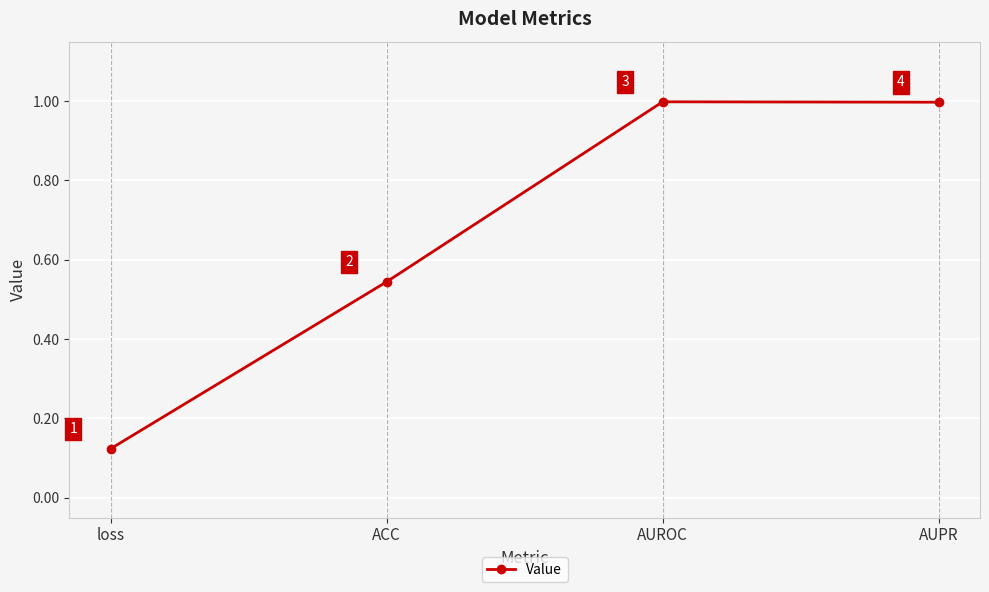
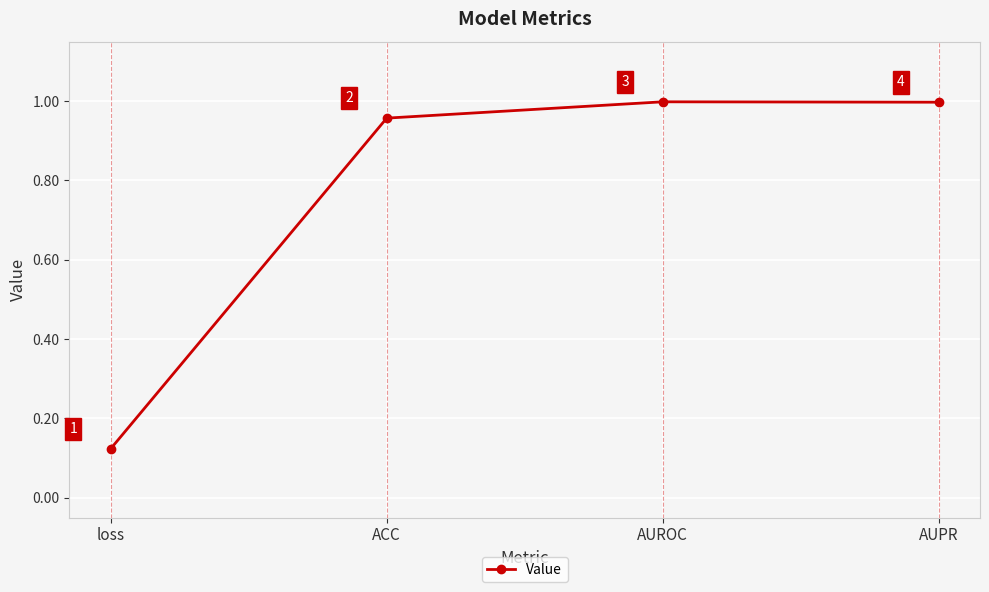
  {
    "loss": 0.12,
-   "ACC": 0.54,
+   "ACC": 0.96,
    "AUROC": 1.00,
    "AUPR": 1.00
  }
